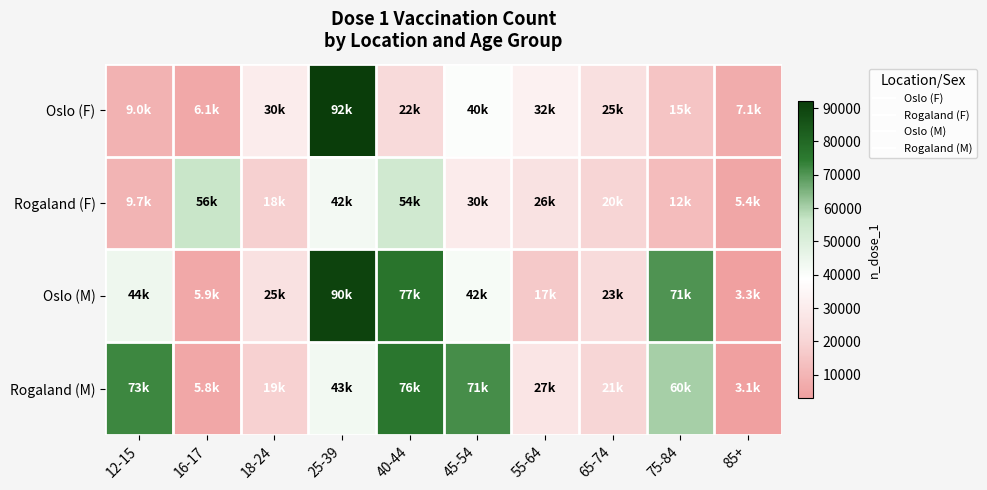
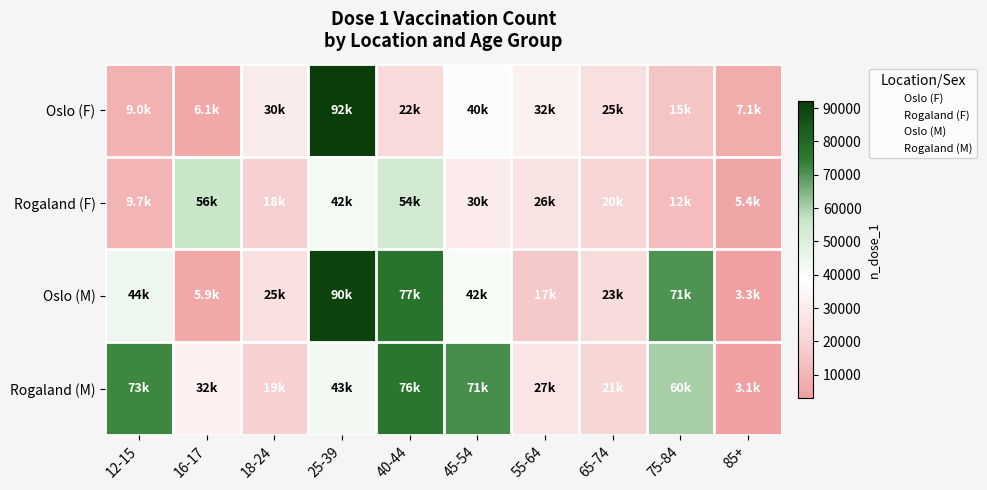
  {
    "Oslo (F)": {
      "12-15": "9.0k",
      "16-17": "6.1k",
      "18-24": "30k",
      "25-39": "92k",
      "40-44": "22k",
      "45-54": "40k",
      "55-64": "32k",
      "65-74": "25k",
      "75-84": "15k",
      "85+": "7.1k"
    },
    "Rogaland (F)": {
      "12-15": "9.7k",
      "16-17": "56k",
      "25-39": "42k",
      "40-44": "54k",
      "45-54": "30k",
      "55-64": "26k",
      "75-84": "12k",
      "85+": "5.4k"
    },
    "Oslo (M)": {
      "12-15": "44k",
      "16-17": "5.9k",
      "18-24": "25k",
      "25-39": "90k",
      "40-44": "77k",
      "45-54": "42k",
      "55-64": "17k",
      "65-74": "23k",
      "75-84": "71k",
      "85+": "3.3k"
    },
    "Rogaland (M)": {
      "12-15": "73k",
-     "16-17": "5.8k",
+     "16-17": "32k",
      "25-39": "43k",
      "40-44": "76k",
      "45-54": "71k",
      "55-64": "27k",
      "75-84": "60k",
      "85+": "3.1k"
    }
  }
